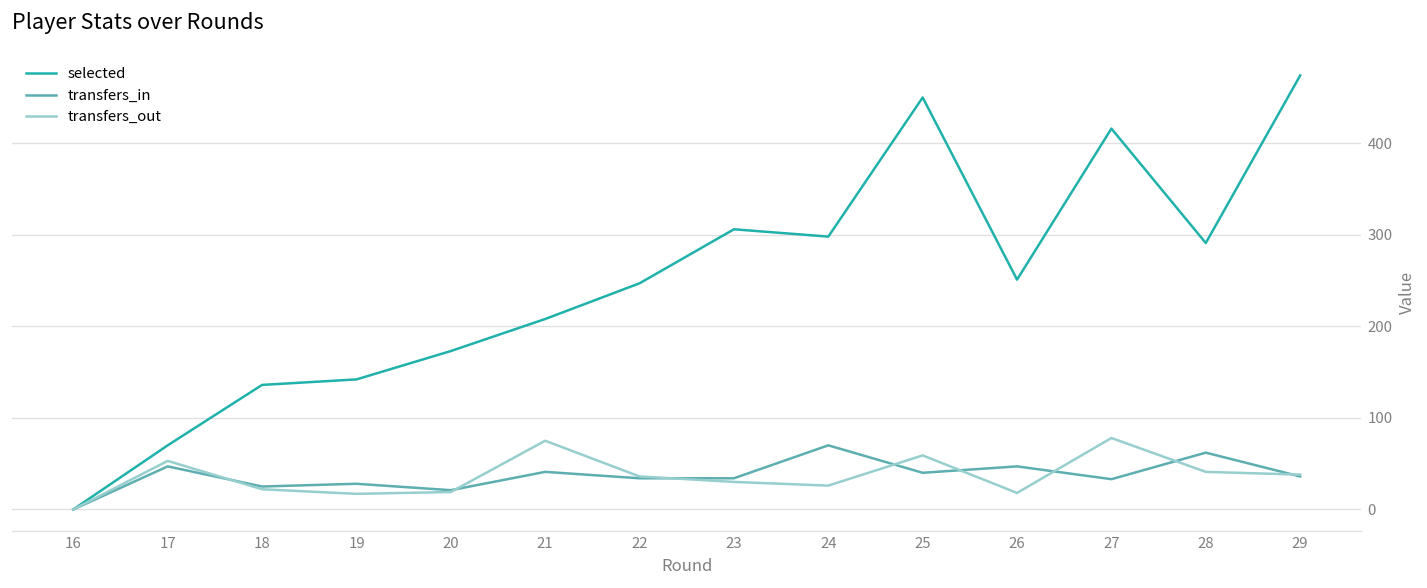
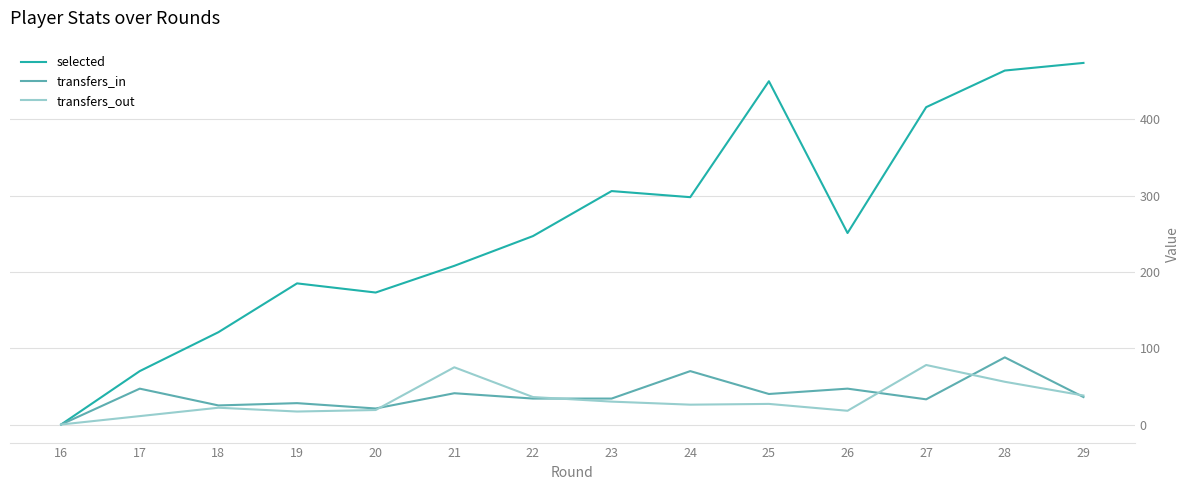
  {
    "selected": {
      "17": 70,
-     "18": 140,
-     "19": 140,
+     "18": 120,
+     "19": 190,
      "20": 170,
      "21": 210,
      "22": 250,
      "23": 310,
      "24": 300,
      "25": 450,
      "26": 250,
      "27": 420,
-     "28": 290,
+     "28": 460,
      "29": 470
    },
    "transfers_in": {
      "17": 50,
      "19": 30,
      "21": 40,
      "23": 30,
      "24": 70,
      "25": 40,
      "26": 50,
      "27": 30,
-     "28": 60
+     "28": 90
    },
    "transfers_out": {
-     "17": 50,
+     "17": 10,
      "19": 20,
      "21": 80,
      "23": 30,
      "24": 30,
-     "25": 60,
+     "25": 30,
      "26": 20,
      "27": 80,
-     "28": 40
+     "28": 60
    }
  }
